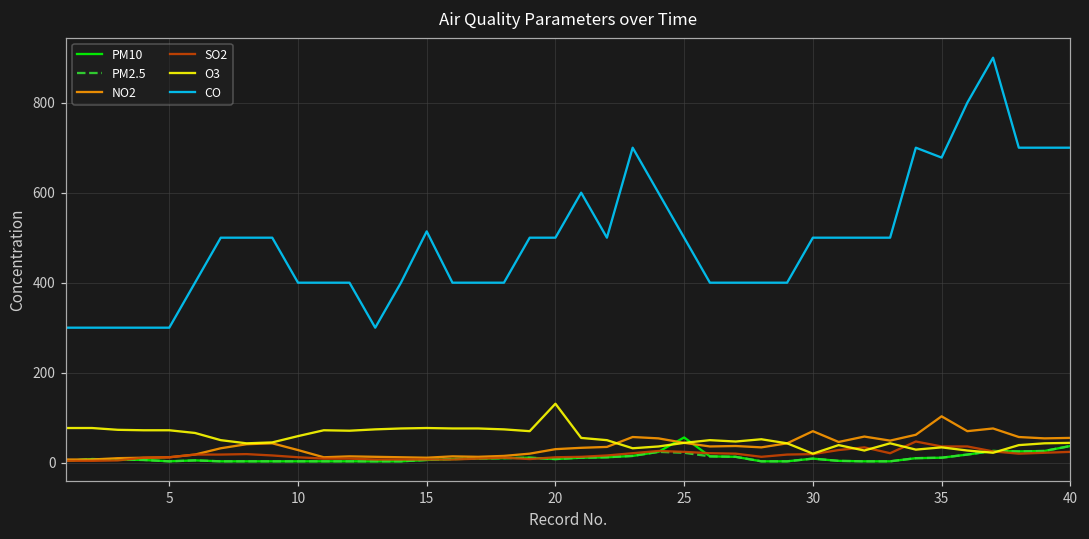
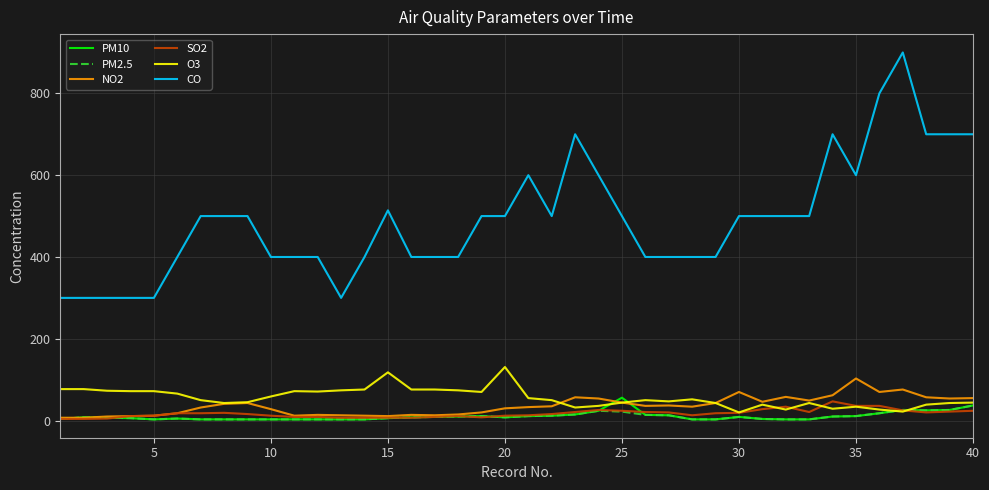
  {
    "PM10": {
      "25": 60
    },
    "NO2": {
      "10": 30,
      "20": 30,
      "30": 70,
      "35": 100,
      "40": 60
    },
    "SO2": {
      "10": 10,
      "40": 20
    },
    "O3": {
      "5": 70,
      "10": 60,
-     "15": 80,
+     "15": 120,
      "20": 130,
      "40": 40
    },
    "CO": {
      "5": 300,
      "10": 400,
      "15": 510,
      "20": 500,
      "25": 500,
      "30": 500,
-     "35": 680,
+     "35": 600,
      "40": 700
    }
  }
